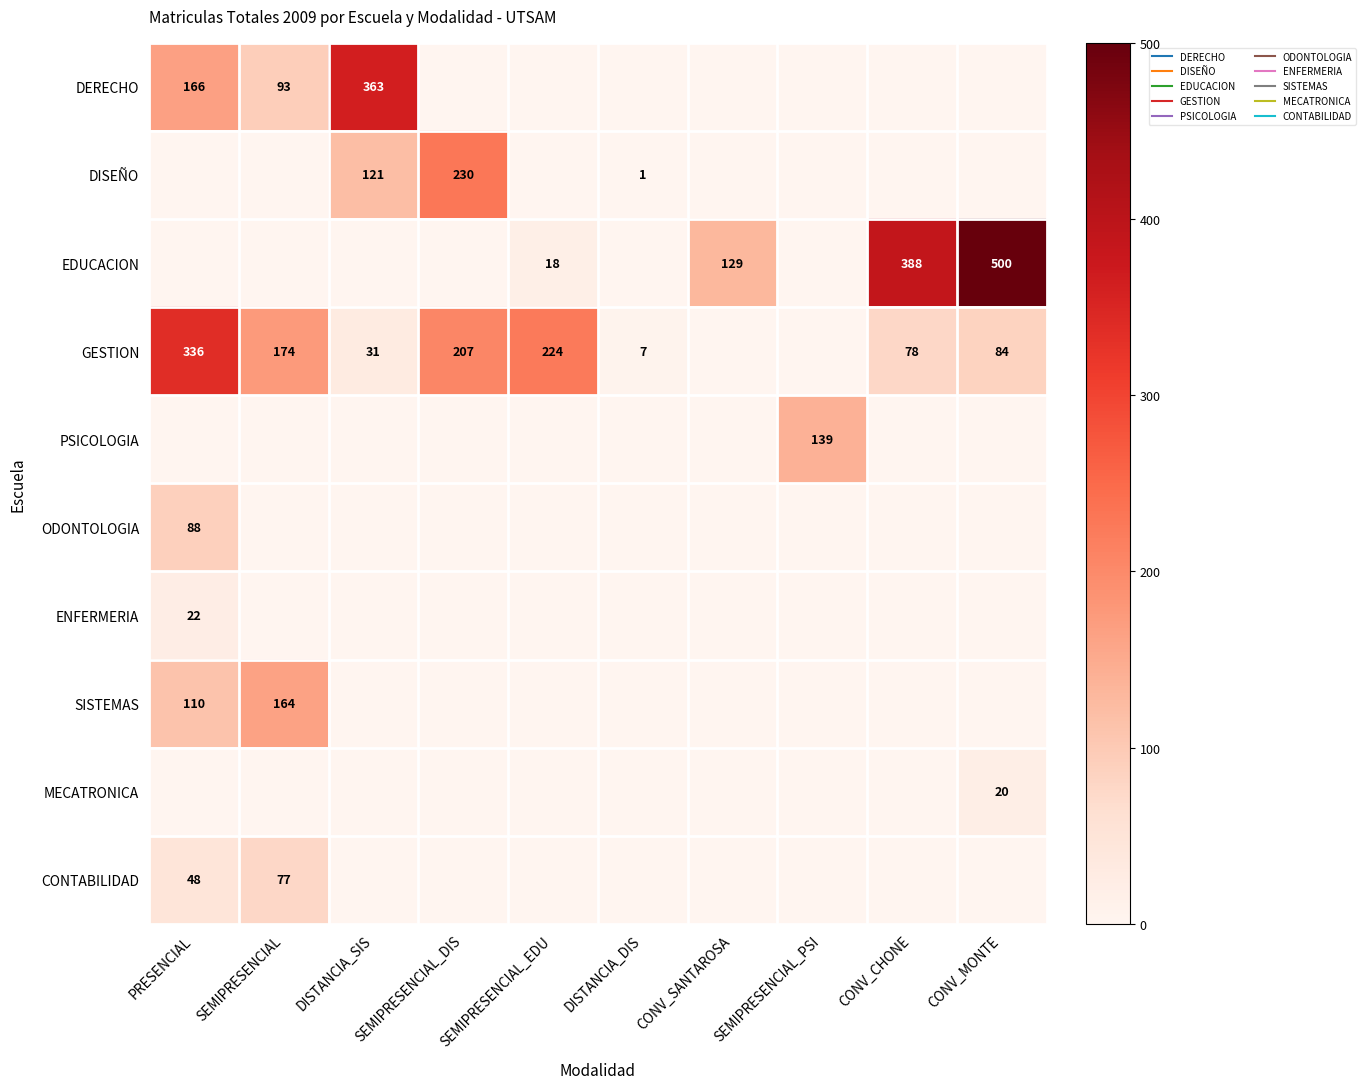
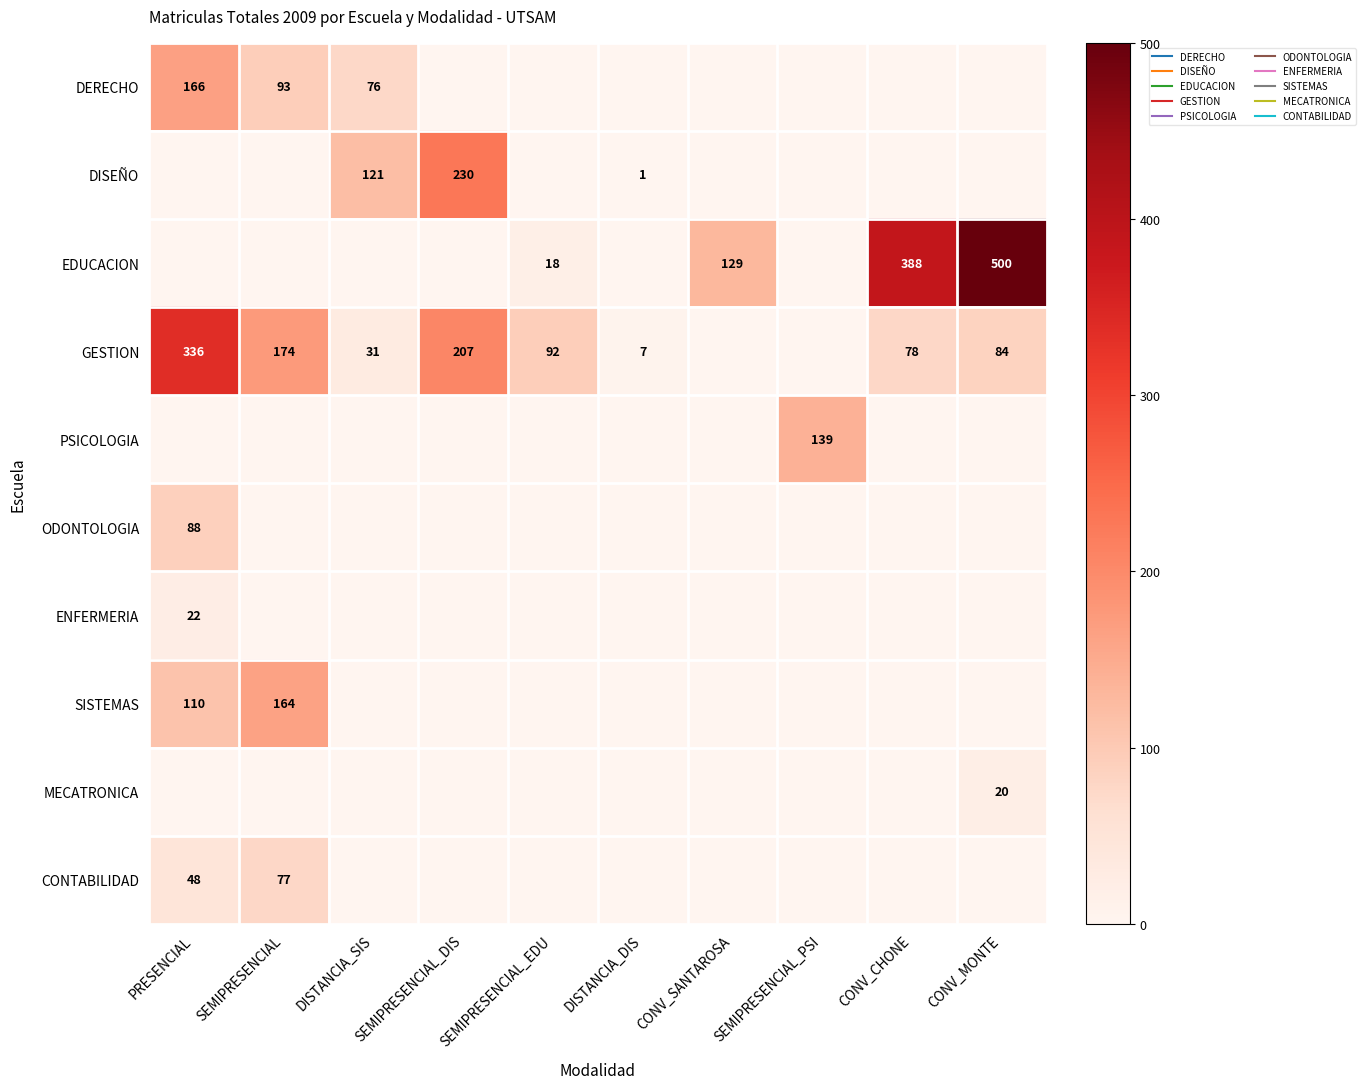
  {
    "DERECHO": {
      "PRESENCIAL": 166,
      "SEMIPRESENCIAL": 93,
-     "DISTANCIA_SIS": 363
+     "DISTANCIA_SIS": 76
    },
    "DISEÑO": {
      "DISTANCIA_SIS": 121,
      "SEMIPRESENCIAL_DIS": 230,
      "DISTANCIA_DIS": 1
    },
    "EDUCACION": {
      "SEMIPRESENCIAL_EDU": 18,
      "CONV_SANTAROSA": 129,
      "CONV_CHONE": 388,
      "CONV_MONTE": 500
    },
    "GESTION": {
      "PRESENCIAL": 336,
      "SEMIPRESENCIAL": 174,
      "DISTANCIA_SIS": 31,
      "SEMIPRESENCIAL_DIS": 207,
-     "SEMIPRESENCIAL_EDU": 224,
+     "SEMIPRESENCIAL_EDU": 92,
      "DISTANCIA_DIS": 7,
      "CONV_CHONE": 78,
      "CONV_MONTE": 84
    },
    "PSICOLOGIA": {
      "SEMIPRESENCIAL_PSI": 139
    },
    "ODONTOLOGIA": {
      "PRESENCIAL": 88
    },
    "ENFERMERIA": {
      "PRESENCIAL": 22
    },
    "SISTEMAS": {
      "PRESENCIAL": 110,
      "SEMIPRESENCIAL": 164
    },
    "MECATRONICA": {
      "CONV_MONTE": 20
    },
    "CONTABILIDAD": {
      "PRESENCIAL": 48,
      "SEMIPRESENCIAL": 77
    }
  }
